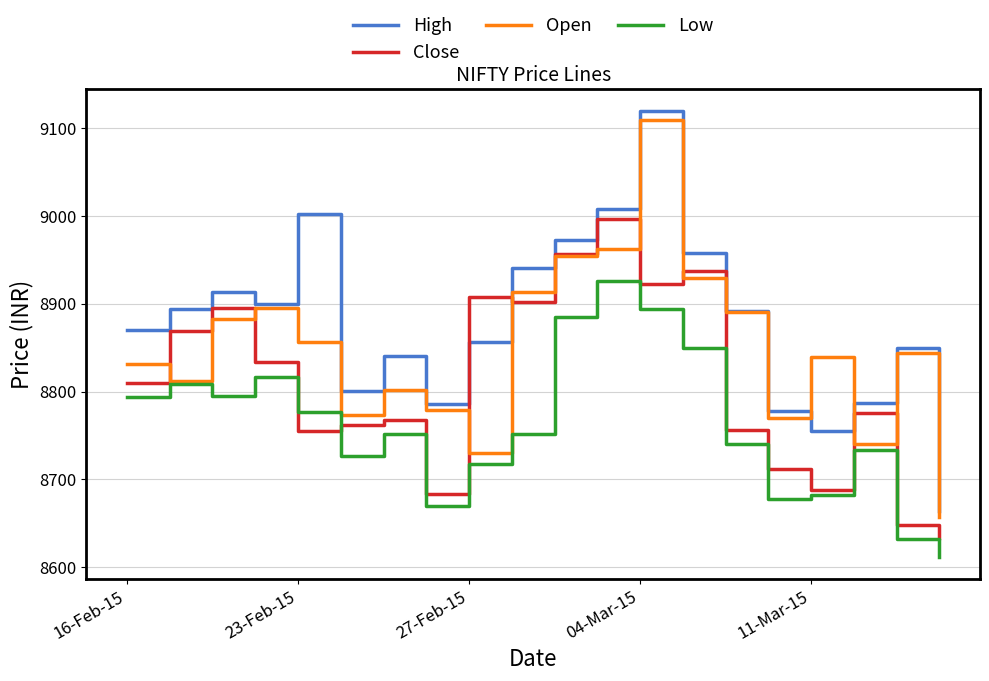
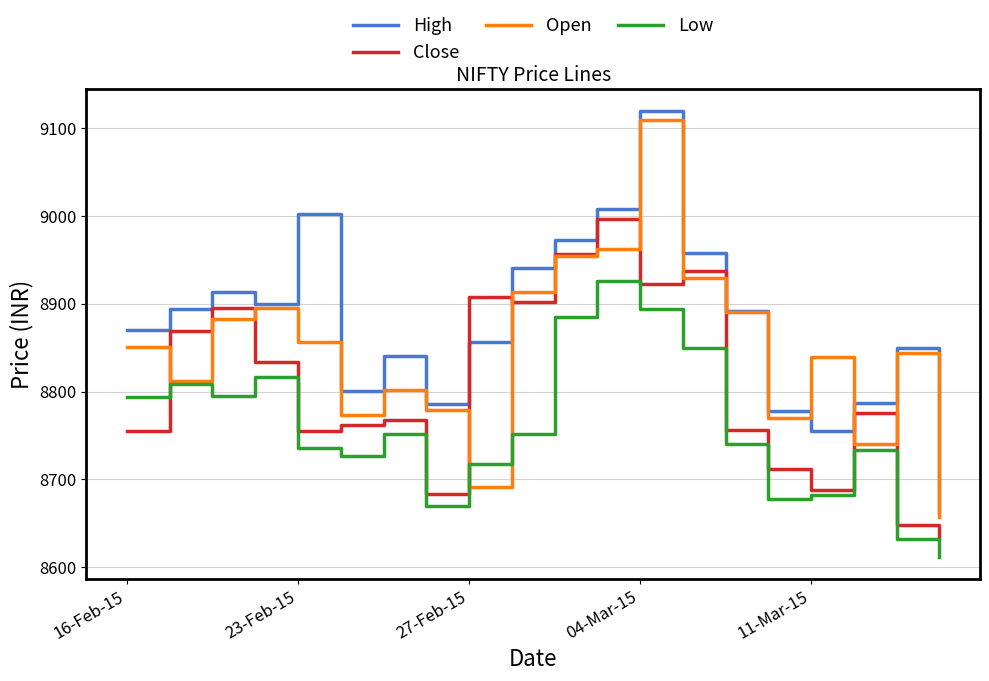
  {
    "High": {
      "16-Feb-15": 8870,
      "23-Feb-15": 9000,
      "27-Feb-15": 8860,
      "04-Mar-15": 9120,
      "11-Mar-15": 8760
    },
    "Close": {
-     "16-Feb-15": 8810,
+     "16-Feb-15": 8750,
      "23-Feb-15": 8750,
      "27-Feb-15": 8910,
      "04-Mar-15": 8920,
      "11-Mar-15": 8690
    },
    "Open": {
-     "16-Feb-15": 8830,
+     "16-Feb-15": 8850,
      "23-Feb-15": 8860,
-     "27-Feb-15": 8730,
+     "27-Feb-15": 8690,
      "04-Mar-15": 9110,
      "11-Mar-15": 8840
    },
    "Low": {
      "16-Feb-15": 8790,
-     "23-Feb-15": 8780,
+     "23-Feb-15": 8740,
      "27-Feb-15": 8720,
      "04-Mar-15": 8890,
      "11-Mar-15": 8680
    }
  }
